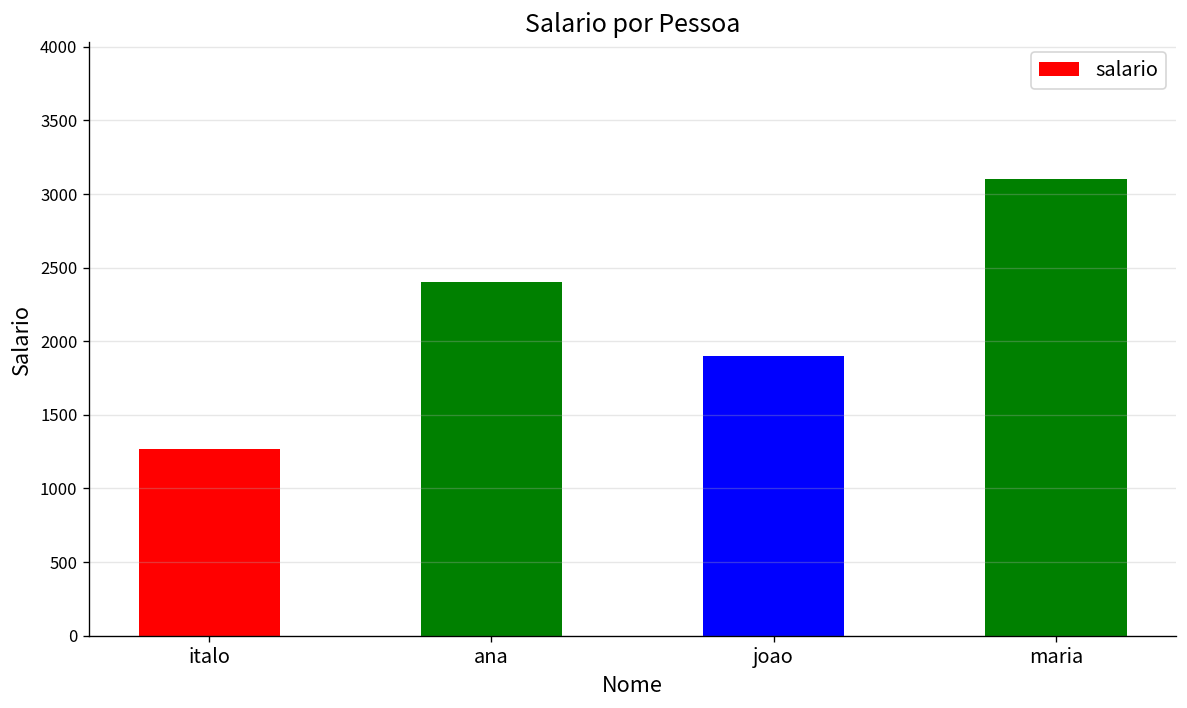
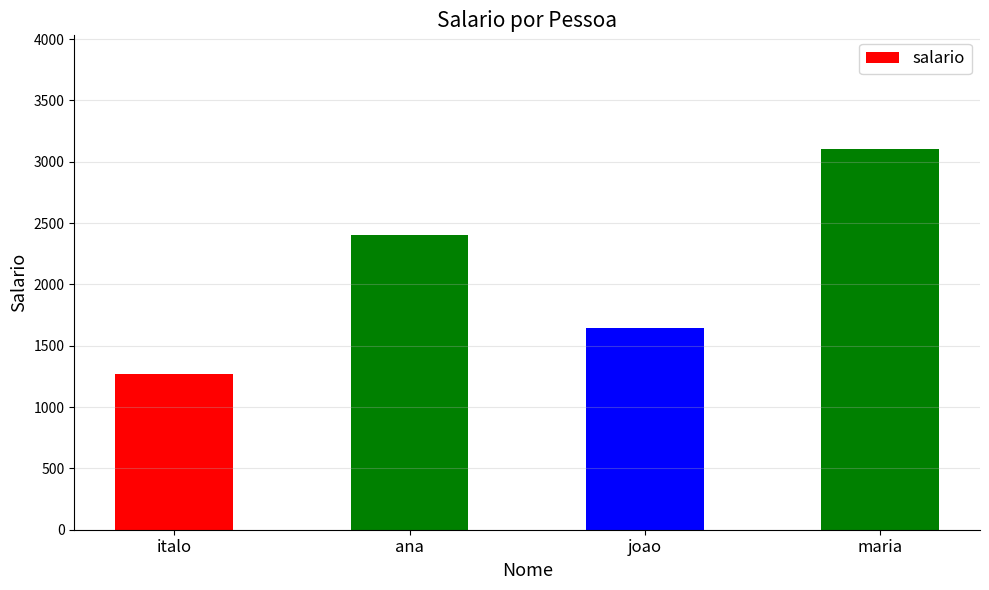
  {
    "italo": 1270,
    "ana": 2400,
-   "joao": 1900,
+   "joao": 1650,
    "maria": 3100
  }
